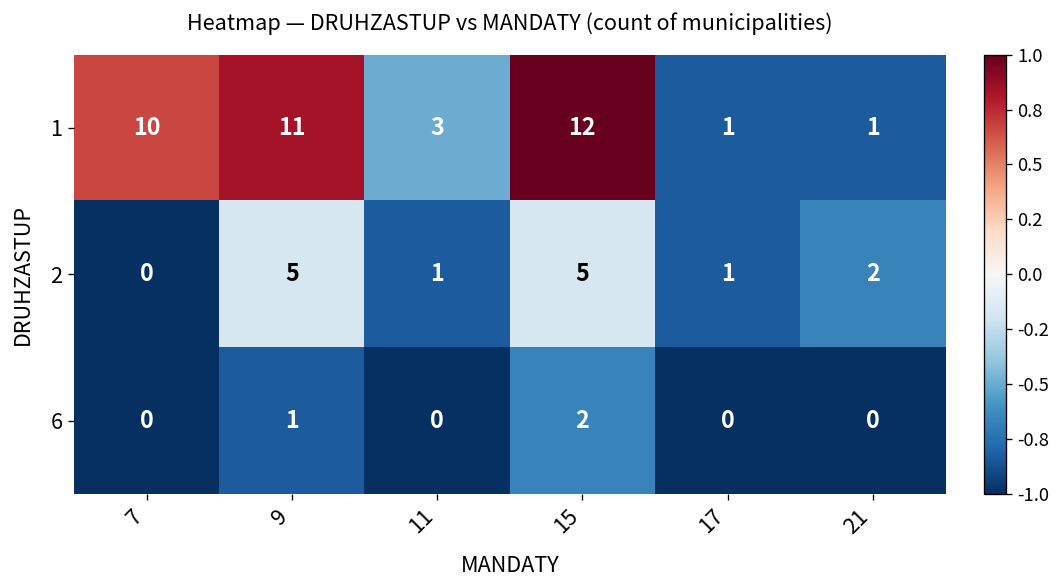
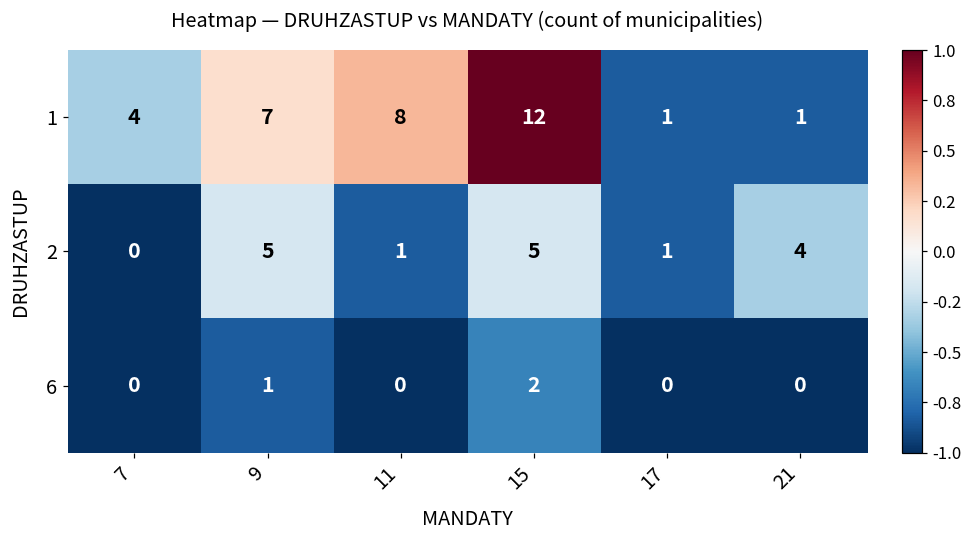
  {
    "1": {
-     "7": 10,
-     "9": 11,
-     "11": 3,
+     "7": 4,
+     "9": 7,
+     "11": 8,
      "15": 12,
      "17": 1,
      "21": 1
    },
    "2": {
      "7": 0,
      "9": 5,
      "11": 1,
      "15": 5,
      "17": 1,
-     "21": 2
+     "21": 4
    },
    "6": {
      "7": 0,
      "9": 1,
      "11": 0,
      "15": 2,
      "17": 0,
      "21": 0
    }
  }
